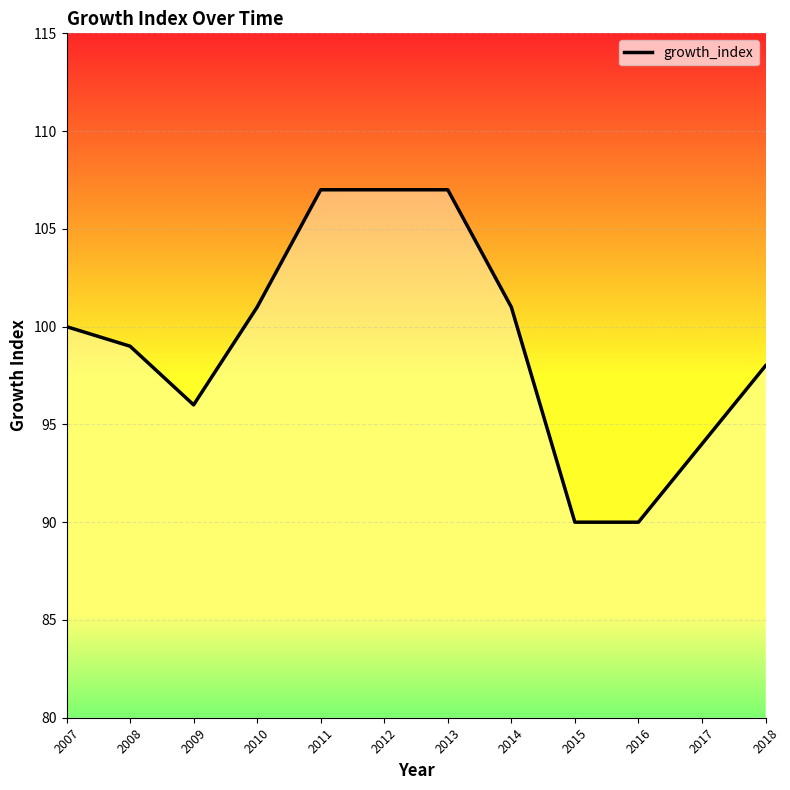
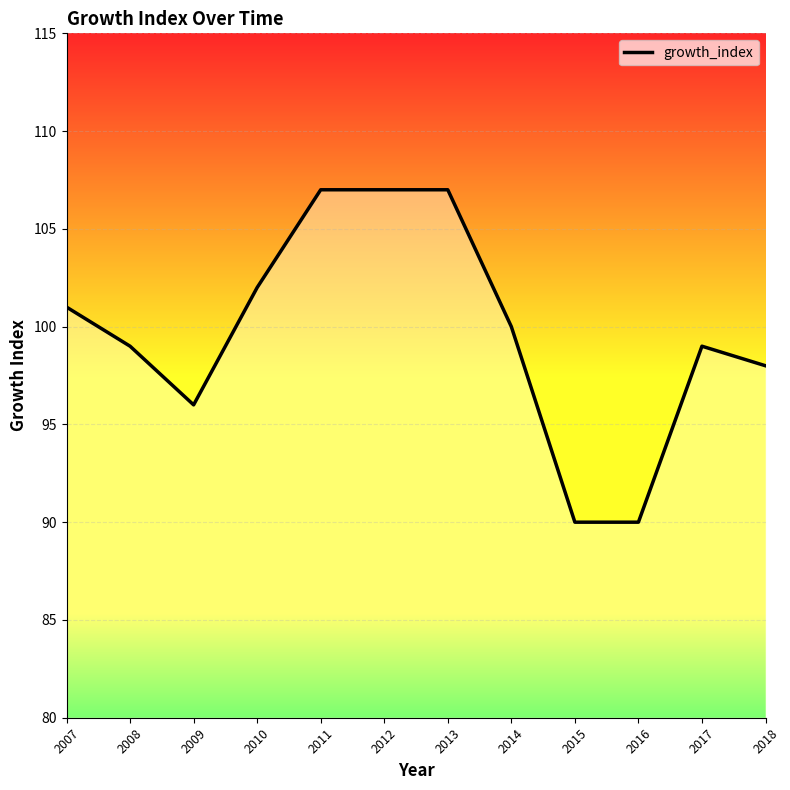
  {
-   "2007": 100,
+   "2007": 101,
    "2008": 99,
    "2009": 96,
-   "2010": 101,
+   "2010": 102,
    "2011": 107,
    "2012": 107,
    "2013": 107,
-   "2014": 101,
+   "2014": 100,
    "2015": 90,
    "2016": 90,
-   "2017": 94,
+   "2017": 99,
    "2018": 98
  }
